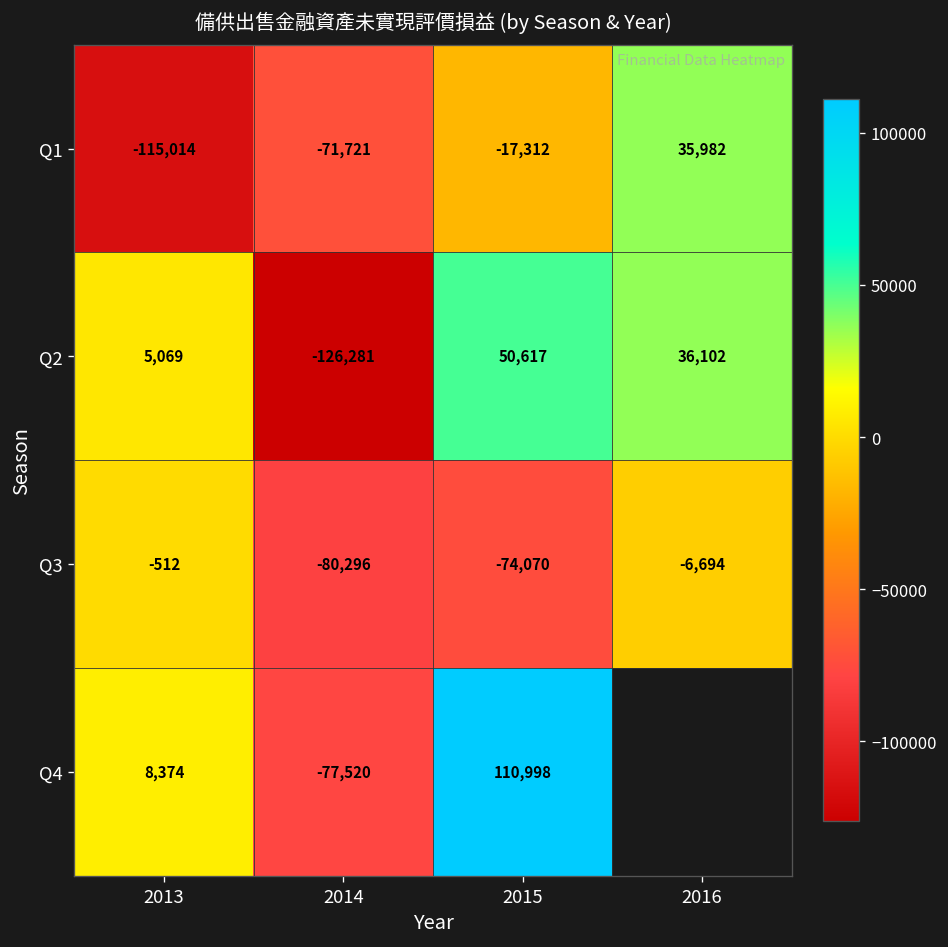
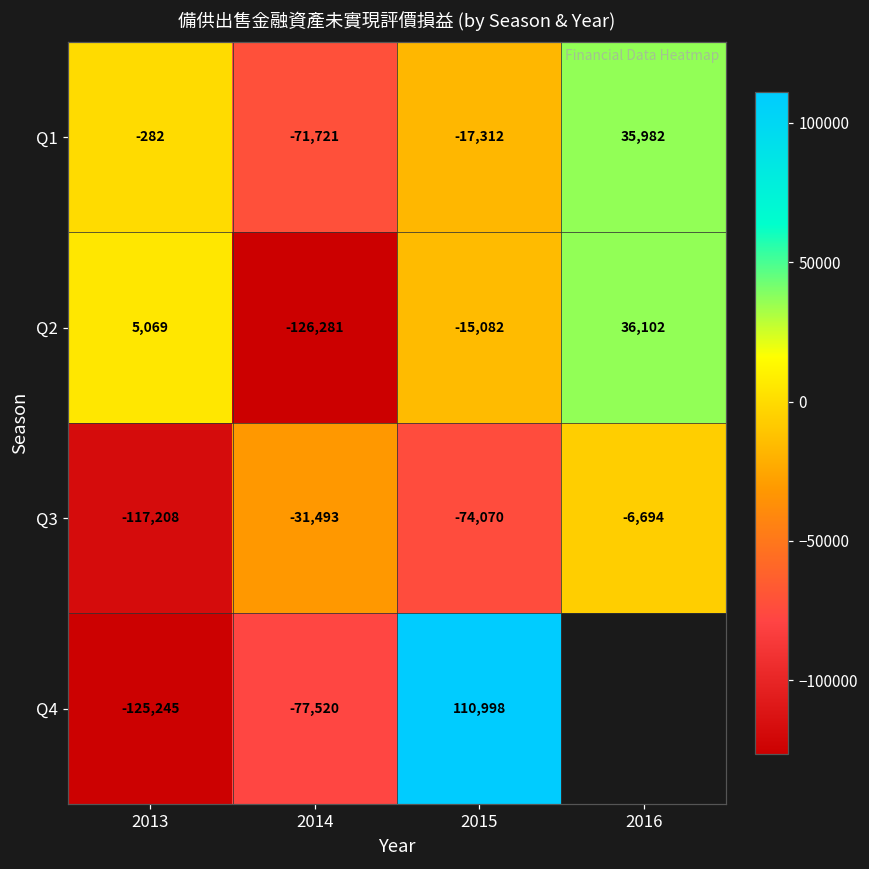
  {
    "Q1": {
-     "2013": "-115,014",
+     "2013": "-282",
      "2014": "-71,721",
      "2015": "-17,312"
    },
    "Q2": {
      "2013": "5,069",
      "2014": "-126,281",
-     "2015": "50,617",
+     "2015": "-15,082",
      "2016": "36,102"
    },
    "Q3": {
-     "2013": "-512",
-     "2014": "-80,296",
+     "2013": "-117,208",
+     "2014": "-31,493",
      "2015": "-74,070",
      "2016": "-6,694"
    },
    "Q4": {
-     "2013": "8,374",
+     "2013": "-125,245",
      "2014": "-77,520",
      "2015": "110,998"
    }
  }
